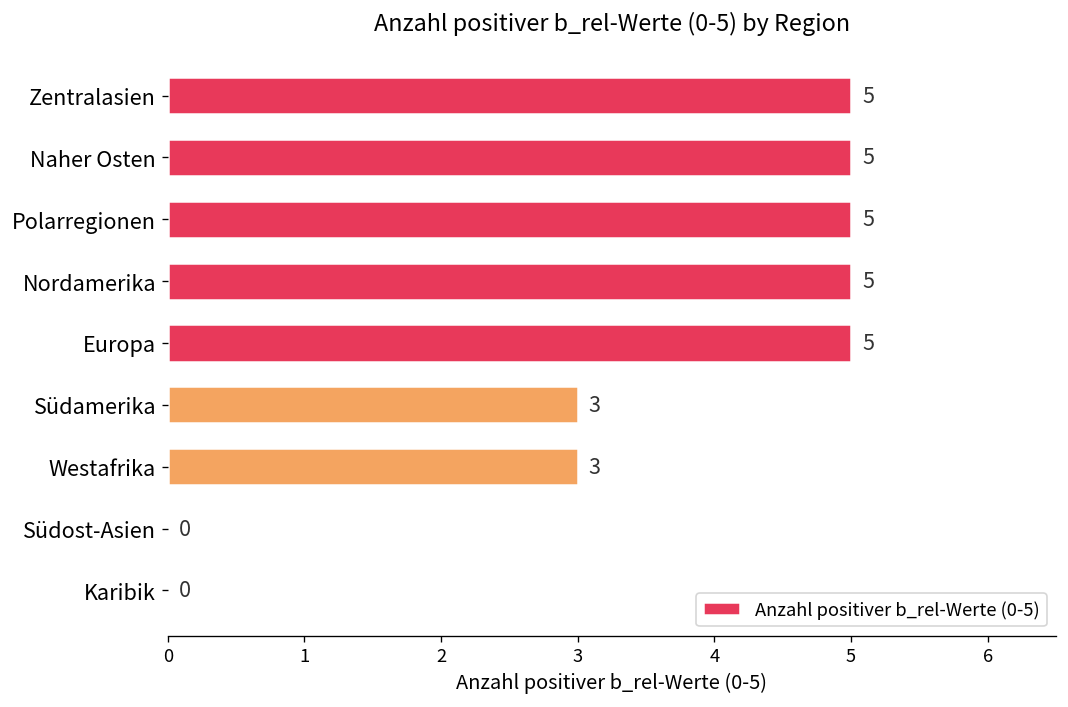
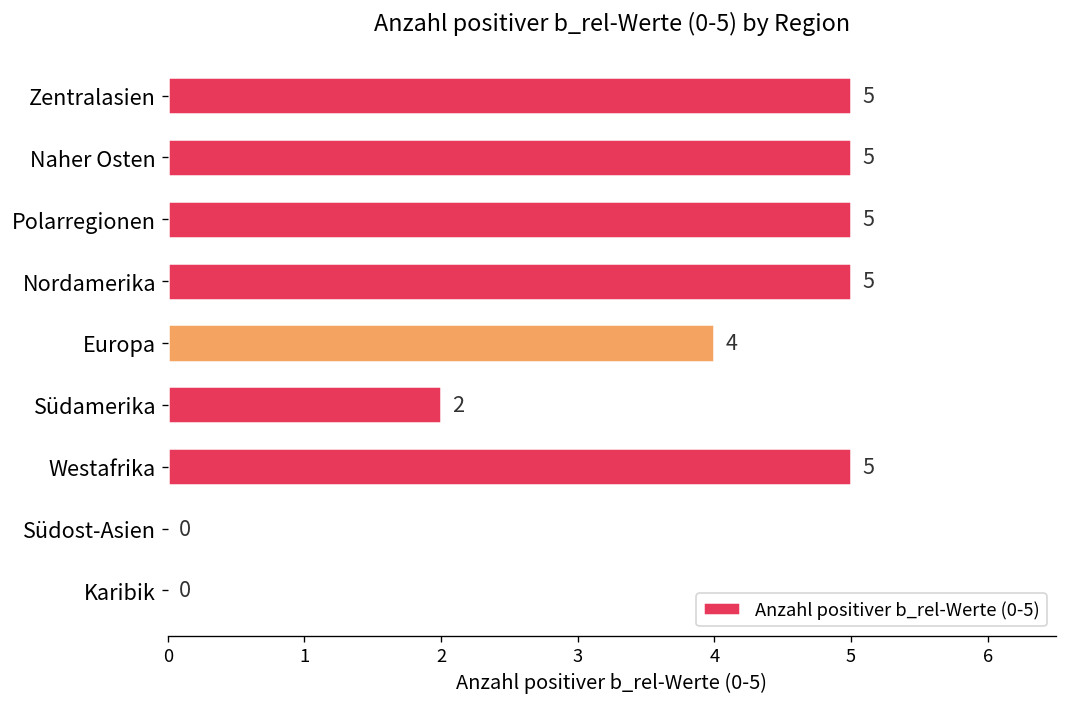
  {
    "Zentralasien": 5,
    "Naher Osten": 5,
    "Polarregionen": 5,
    "Nordamerika": 5,
-   "Europa": 5,
-   "Südamerika": 3,
-   "Westafrika": 3,
+   "Europa": 4,
+   "Südamerika": 2,
+   "Westafrika": 5,
    "Südost-Asien": 0,
    "Karibik": 0
  }
